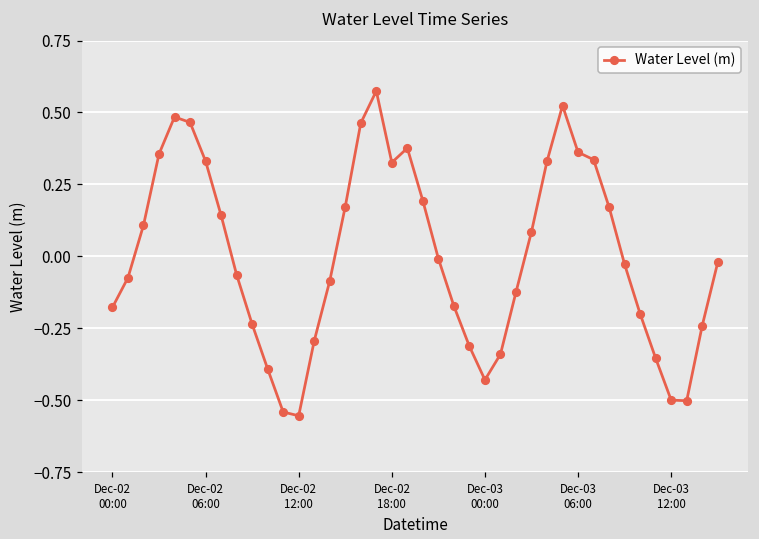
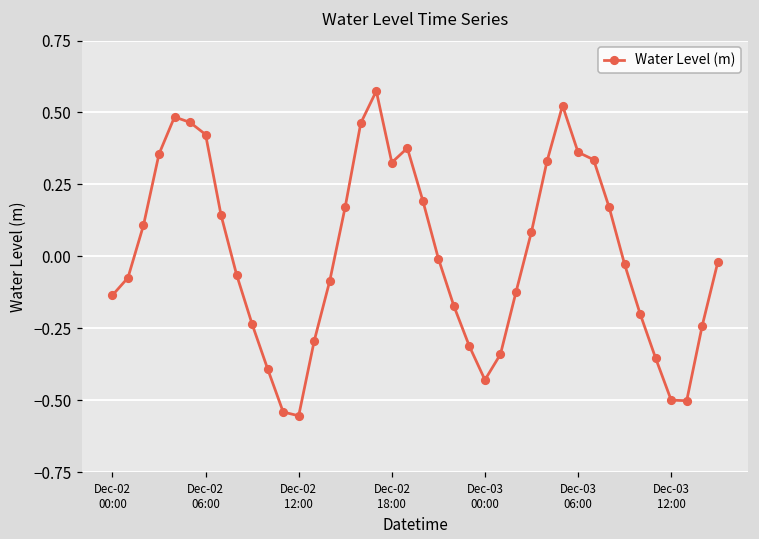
  {
-   "Dec-02 00:00": -0.18,
-   "Dec-02 06:00": 0.33,
+   "Dec-02 00:00": -0.14,
+   "Dec-02 06:00": 0.42,
    "Dec-02 12:00": -0.55,
    "Dec-02 18:00": 0.33,
    "Dec-03 00:00": -0.43,
    "Dec-03 06:00": 0.36,
    "Dec-03 12:00": -0.50
  }
